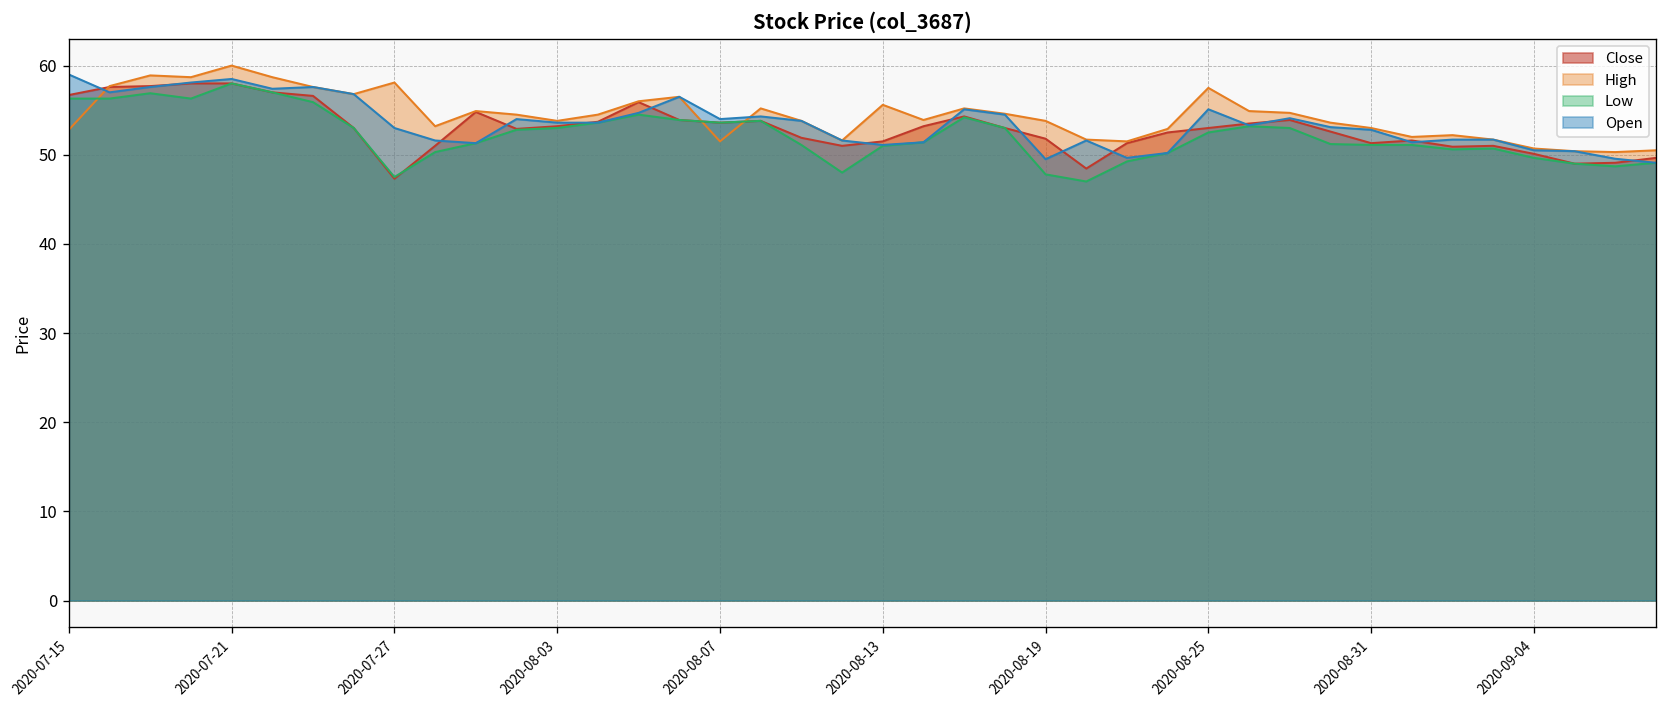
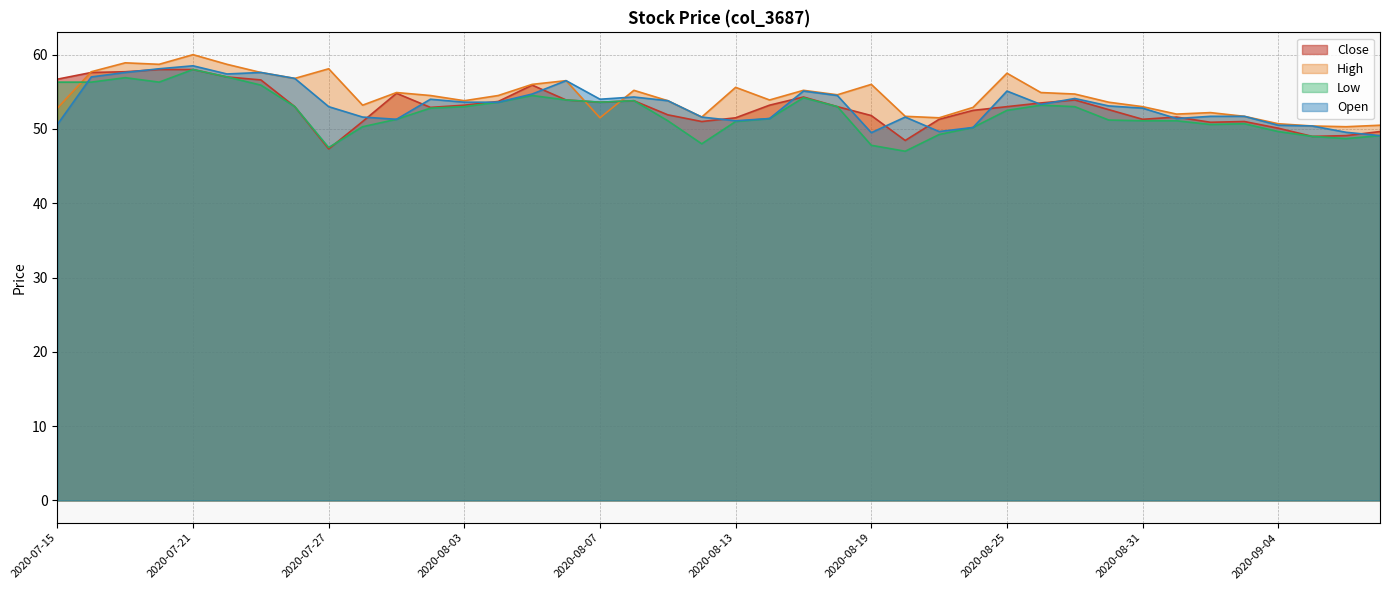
  {
    "Close": {
      "2020-07-15": 57,
      "2020-08-13": 52,
      "2020-08-19": 52,
      "2020-08-25": 53,
      "2020-09-04": 50
    },
    "High": {
      "2020-07-15": 53,
      "2020-07-21": 60,
      "2020-07-27": 58,
      "2020-08-07": 52,
      "2020-08-13": 56,
-     "2020-08-19": 54,
+     "2020-08-19": 56,
      "2020-08-25": 58
    },
    "Low": {
      "2020-07-15": 56,
      "2020-08-19": 48,
      "2020-08-25": 53,
      "2020-09-04": 50
    },
    "Open": {
-     "2020-07-15": 59,
+     "2020-07-15": 51,
      "2020-07-21": 59,
      "2020-07-27": 53,
      "2020-08-07": 54,
      "2020-08-19": 50,
      "2020-08-25": 55
    }
  }
